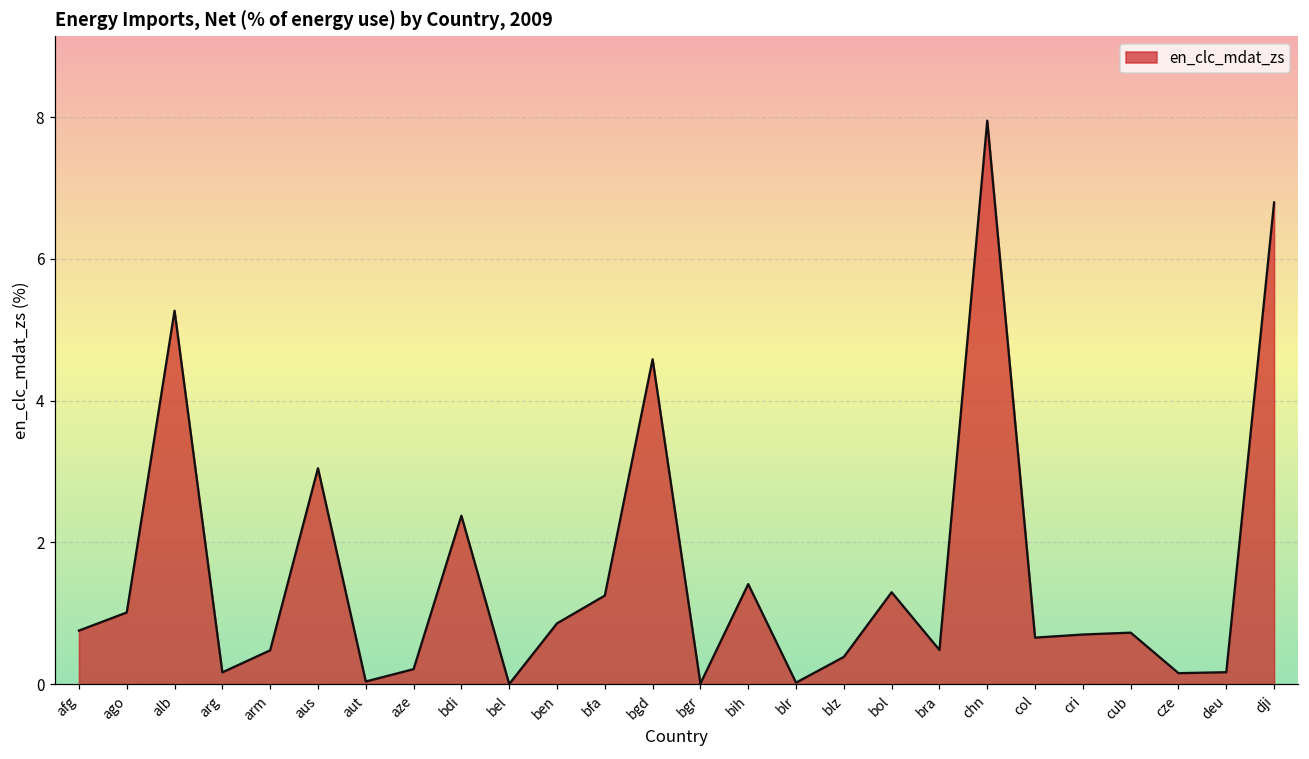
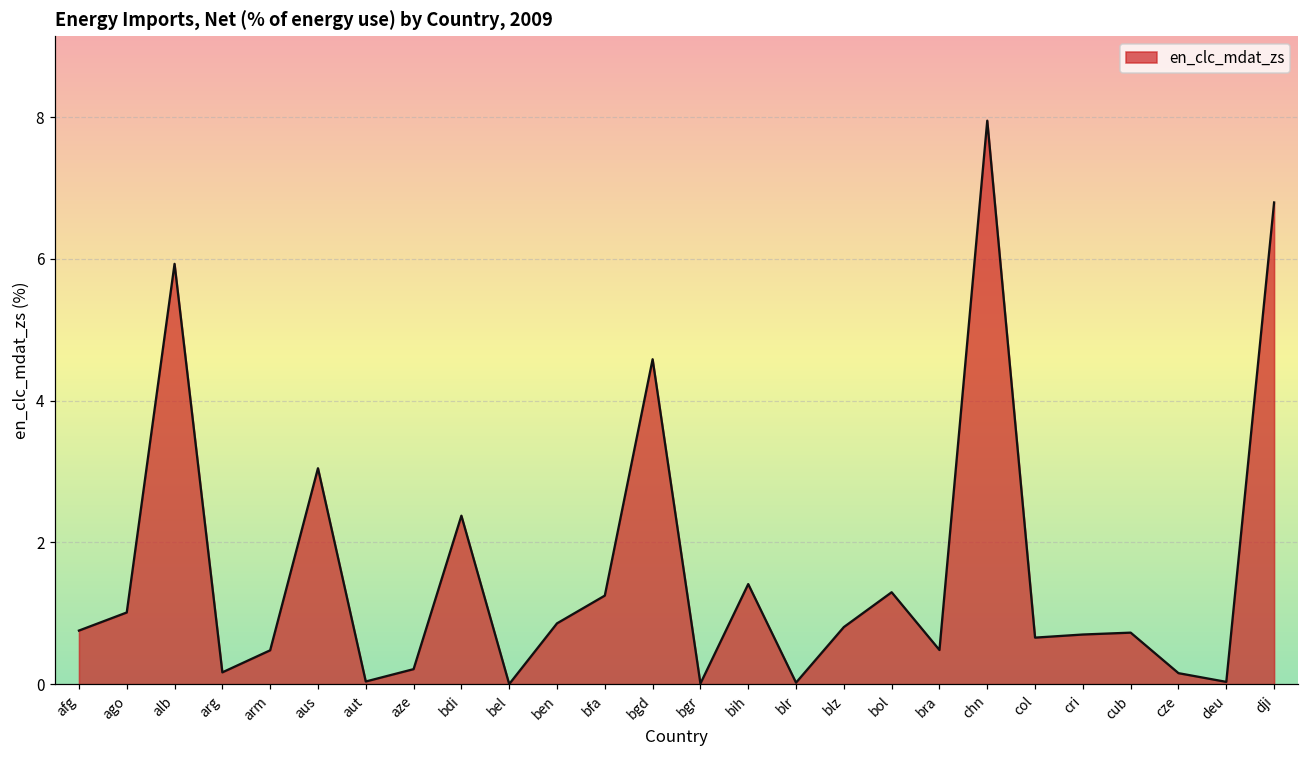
  {
    "afg": 0.8,
    "ago": 1.0,
-   "alb": 5.3,
+   "alb": 5.9,
    "arg": 0.2,
    "arm": 0.5,
    "aus": 3.0,
    "aut": 0.0,
    "aze": 0.2,
    "bdi": 2.4,
    "bel": 0.0,
    "ben": 0.9,
    "bfa": 1.3,
    "bgd": 4.6,
    "bgr": 0.0,
    "bih": 1.4,
    "blr": 0.0,
-   "blz": 0.4,
+   "blz": 0.8,
    "bol": 1.3,
    "bra": 0.5,
    "chn": 8.0,
    "col": 0.7,
    "cri": 0.7,
    "cub": 0.7,
    "cze": 0.2,
-   "deu": 0.2,
+   "deu": 0.0,
    "dji": 6.8
  }
